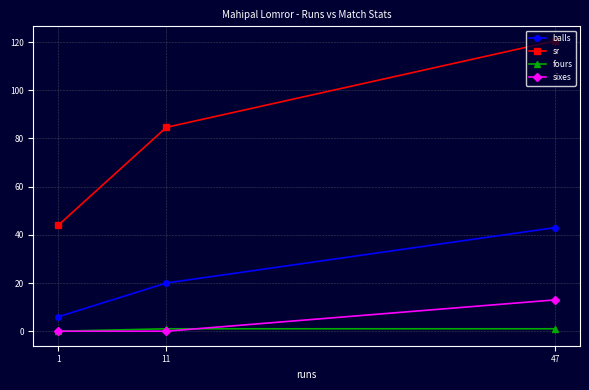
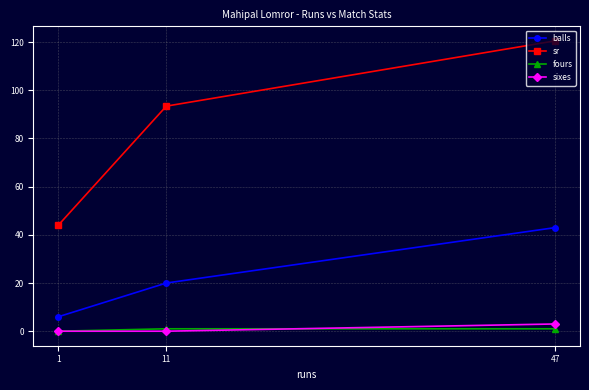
  {
    "balls": {
      "1": 6,
      "11": 20,
      "47": 43
    },
    "sr": {
      "1": 44,
-     "11": 85
+     "11": 93
    },
    "fours": {
      "47": 1
    },
    "sixes": {
-     "47": 13
+     "47": 3
    }
  }
